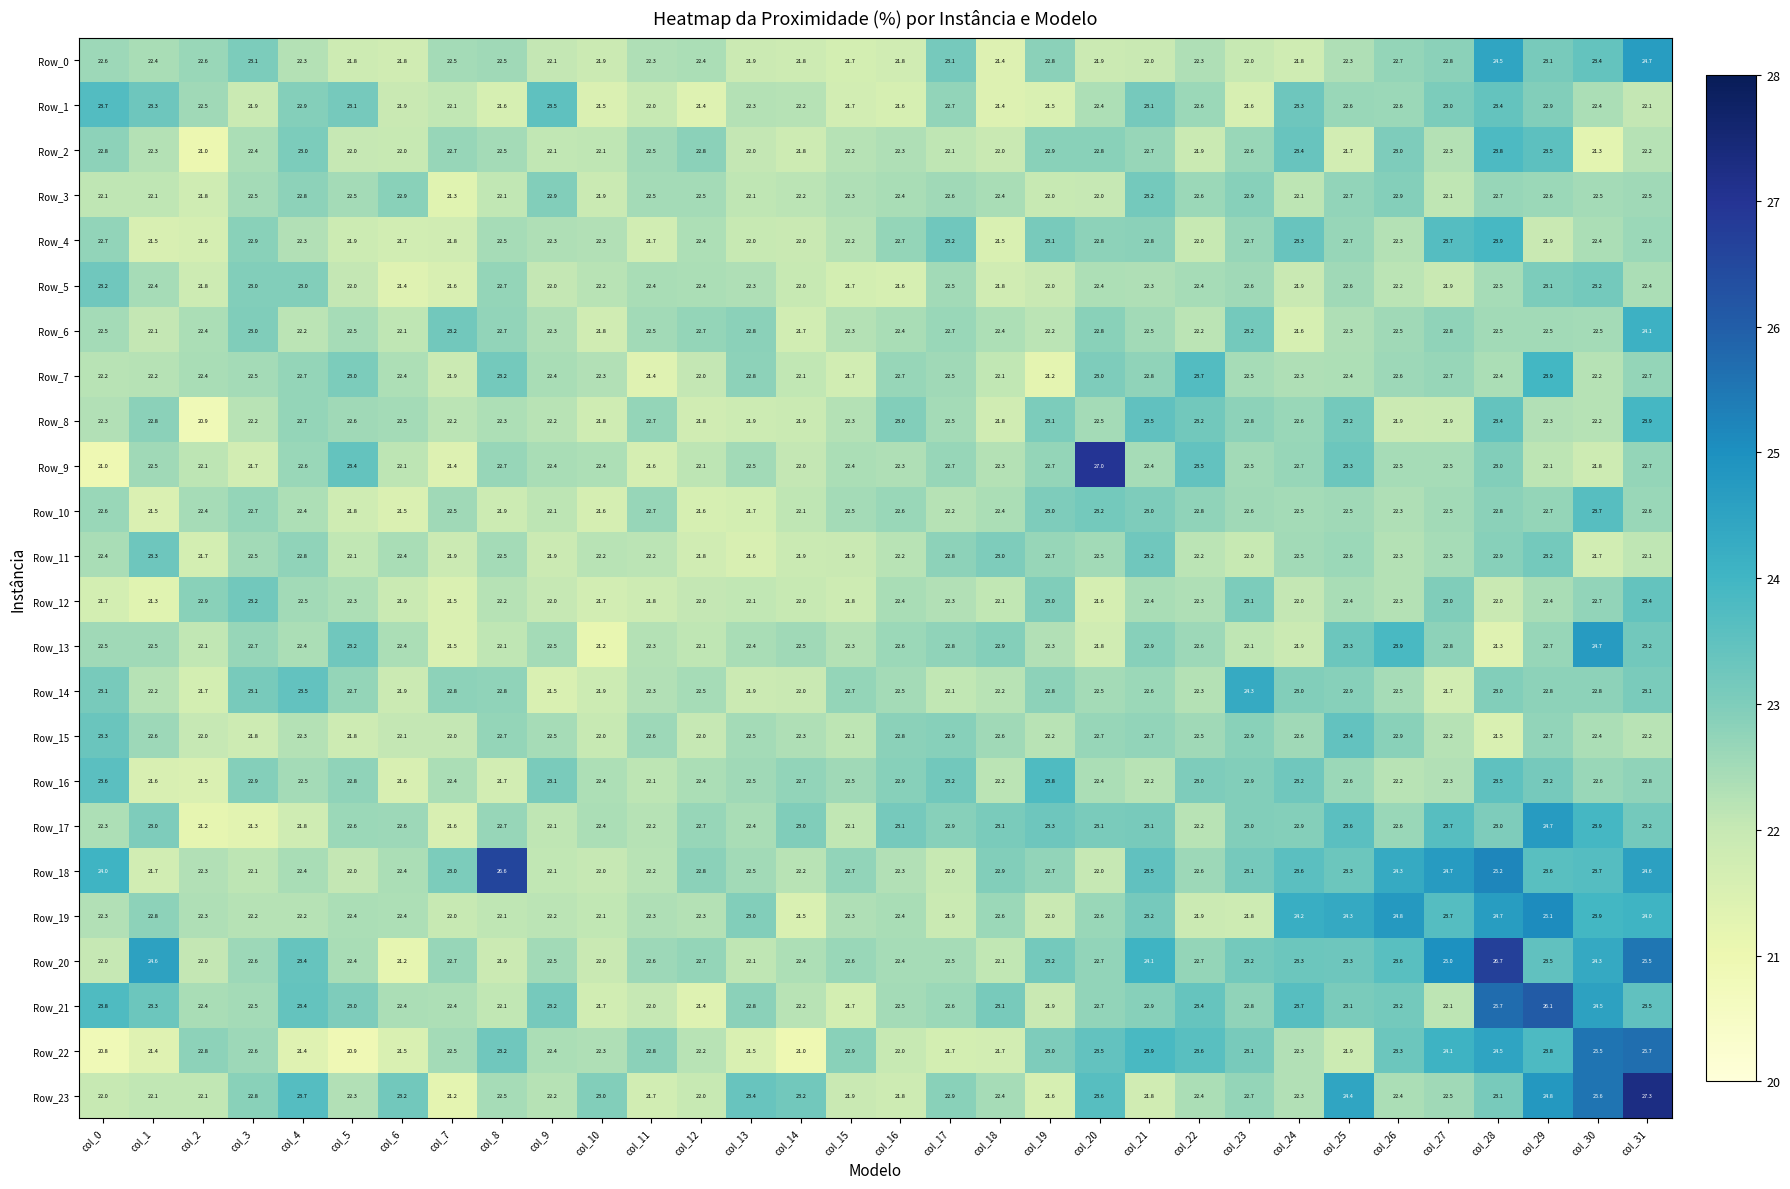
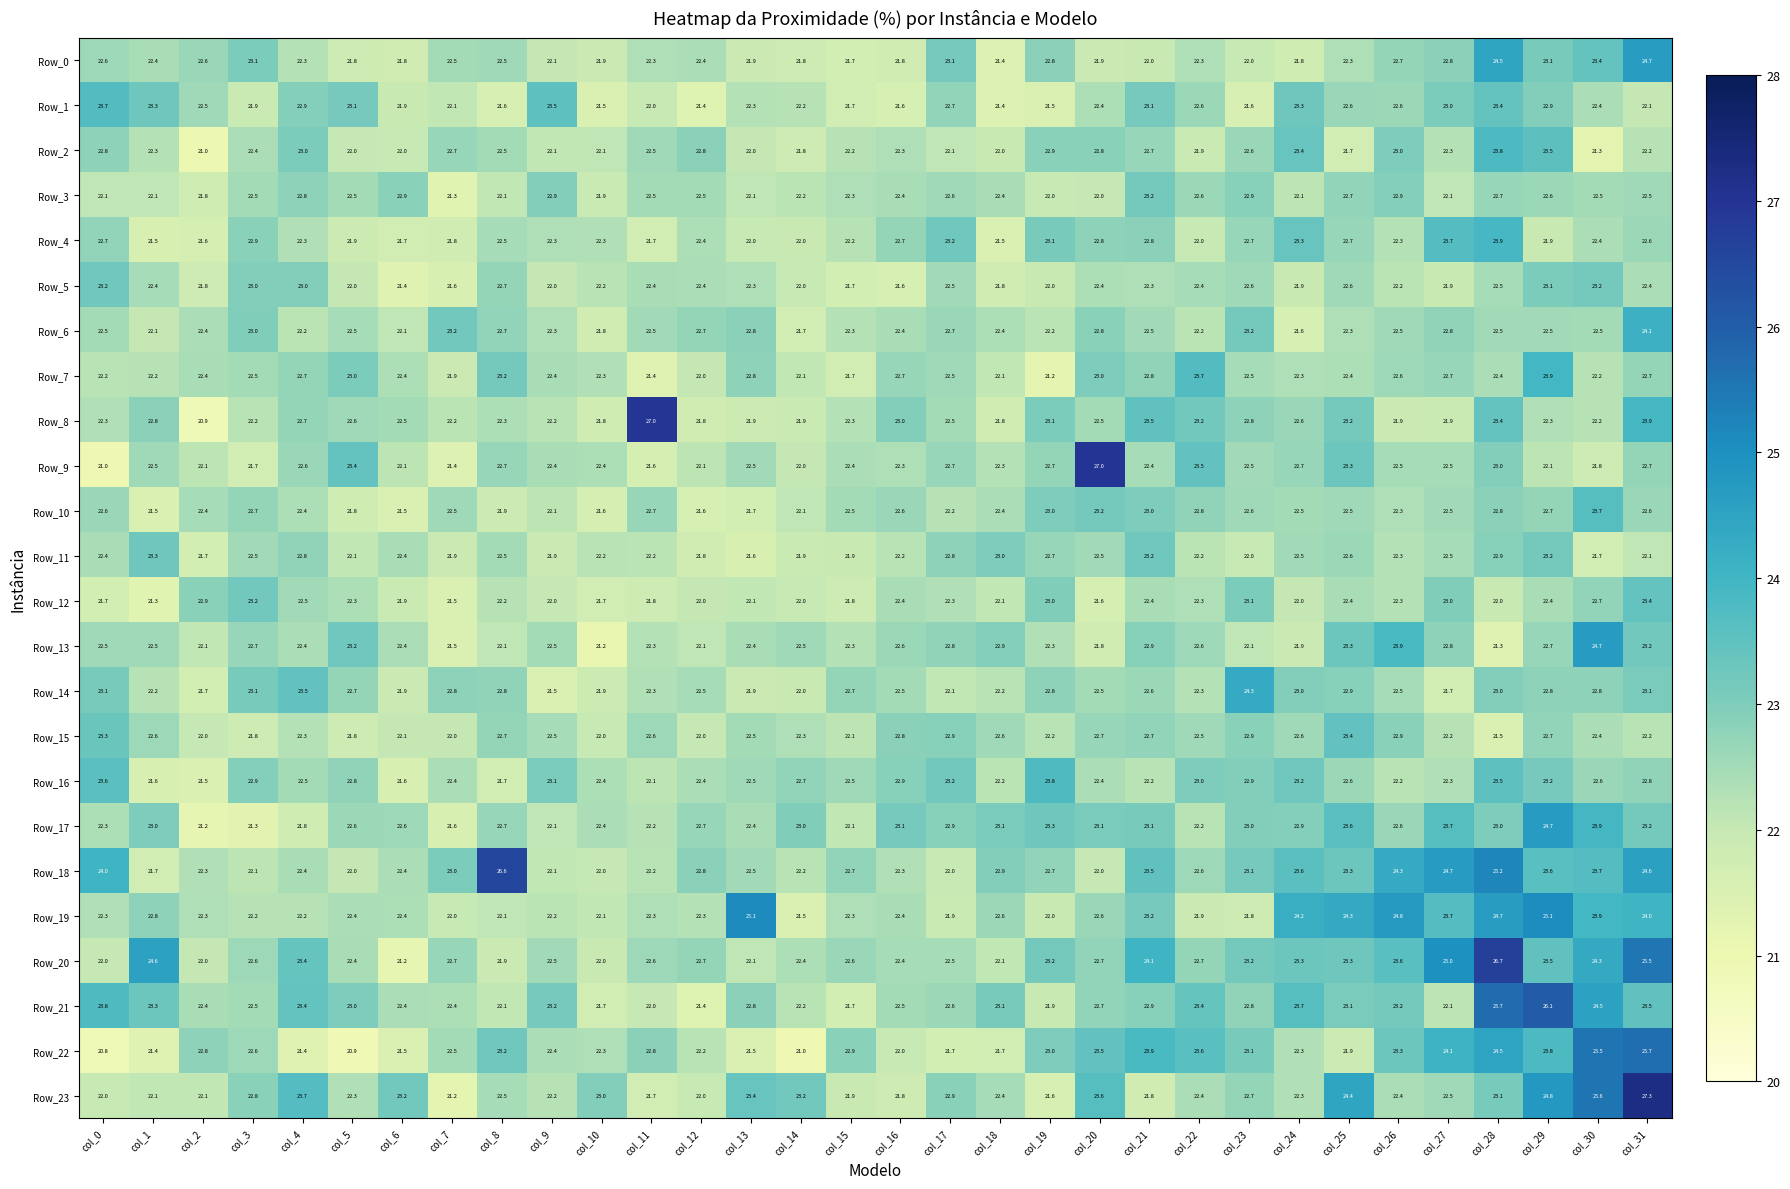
  {
    "Row_8": {
      "col_0": 22.3,
      "col_1": 22.8,
      "col_2": 20.9,
      "col_3": 22.2,
      "col_4": 22.7,
      "col_5": 22.6,
      "col_6": 22.5,
      "col_7": 22.2,
      "col_8": 22.3,
      "col_9": 22.2,
      "col_10": 21.8,
-     "col_11": 22.7,
+     "col_11": 27.0,
      "col_12": 21.8,
      "col_13": 21.9,
      "col_14": 21.9,
      "col_15": 22.3,
      "col_16": 23.0,
      "col_17": 22.5,
      "col_18": 21.8,
      "col_19": 23.1,
      "col_20": 22.5,
      "col_21": 23.5,
      "col_22": 23.2,
      "col_23": 22.8,
      "col_24": 22.6,
      "col_25": 23.2,
      "col_26": 21.9,
      "col_27": 21.9,
      "col_28": 23.4,
      "col_29": 22.3,
      "col_30": 22.2,
      "col_31": 23.9
    },
    "Row_19": {
      "col_0": 22.3,
      "col_1": 22.8,
      "col_2": 22.3,
      "col_3": 22.2,
      "col_4": 22.2,
      "col_5": 22.4,
      "col_6": 22.4,
      "col_7": 22.0,
      "col_8": 22.1,
      "col_9": 22.2,
      "col_10": 22.1,
      "col_11": 22.3,
      "col_12": 22.3,
-     "col_13": 23.0,
+     "col_13": 25.1,
      "col_14": 21.5,
      "col_15": 22.3,
      "col_16": 22.4,
      "col_17": 21.9,
      "col_18": 22.6,
      "col_19": 22.0,
      "col_20": 22.6,
      "col_21": 23.2,
      "col_22": 21.9,
      "col_23": 21.8,
      "col_24": 24.2,
      "col_25": 24.3,
      "col_26": 24.8,
      "col_27": 23.7,
      "col_28": 24.7,
      "col_29": 25.1,
      "col_30": 23.9,
      "col_31": 24.0
    }
  }
